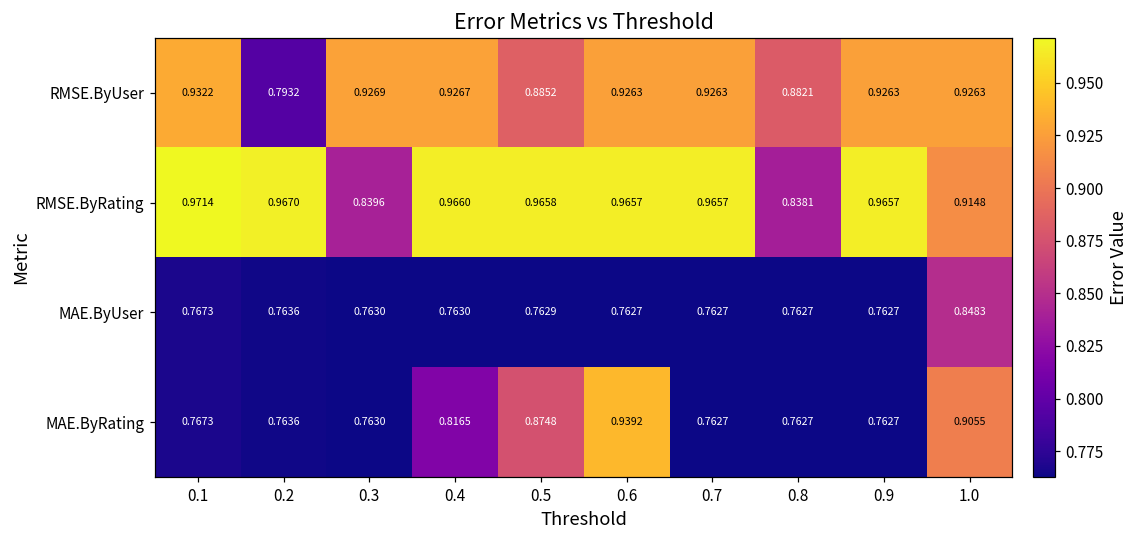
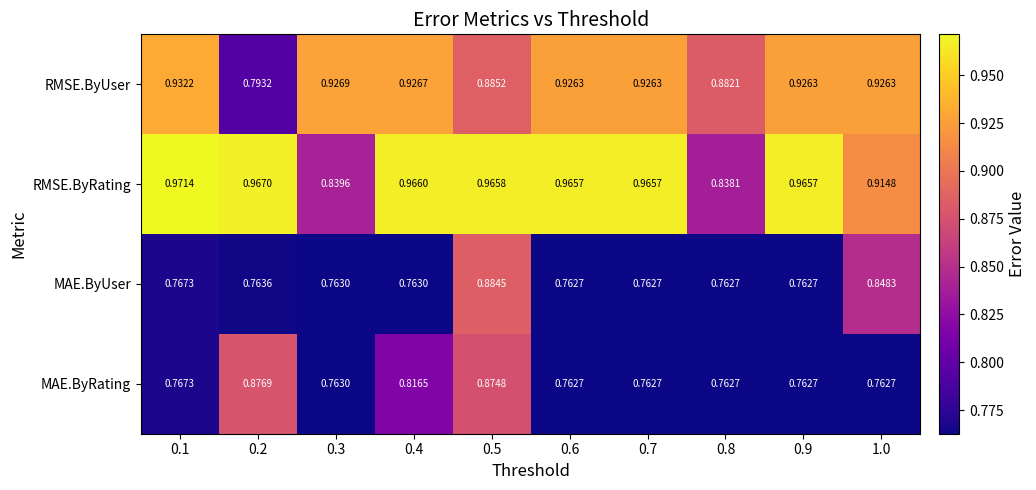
  {
    "RMSE.ByUser": {
      "0.1": 0.9322,
      "0.2": 0.7932,
      "0.3": 0.9269,
      "0.4": 0.9267,
      "0.5": 0.8852,
      "0.6": 0.9263,
      "0.7": 0.9263,
      "0.8": 0.8821,
      "0.9": 0.9263,
      "1.0": 0.9263
    },
    "RMSE.ByRating": {
      "0.1": 0.9714,
      "0.2": 0.9670,
      "0.3": 0.8396,
      "0.4": 0.9660,
      "0.5": 0.9658,
      "0.6": 0.9657,
      "0.7": 0.9657,
      "0.8": 0.8381,
      "0.9": 0.9657,
      "1.0": 0.9148
    },
    "MAE.ByUser": {
      "0.1": 0.7673,
      "0.2": 0.7636,
      "0.3": 0.7630,
      "0.4": 0.7630,
-     "0.5": 0.7629,
+     "0.5": 0.8845,
      "0.6": 0.7627,
      "0.7": 0.7627,
      "0.8": 0.7627,
      "0.9": 0.7627,
      "1.0": 0.8483
    },
    "MAE.ByRating": {
      "0.1": 0.7673,
-     "0.2": 0.7636,
+     "0.2": 0.8769,
      "0.3": 0.7630,
      "0.4": 0.8165,
      "0.5": 0.8748,
-     "0.6": 0.9392,
+     "0.6": 0.7627,
      "0.7": 0.7627,
      "0.8": 0.7627,
      "0.9": 0.7627,
-     "1.0": 0.9055
+     "1.0": 0.7627
    }
  }
